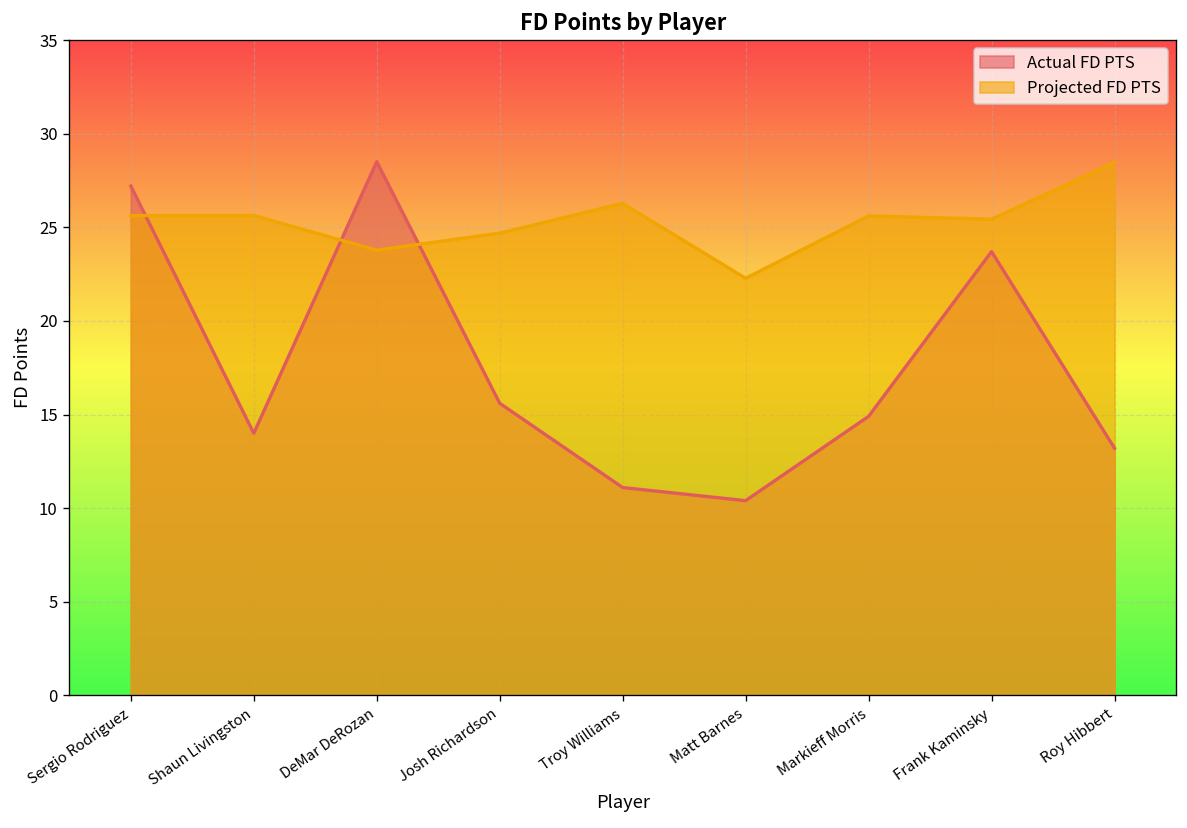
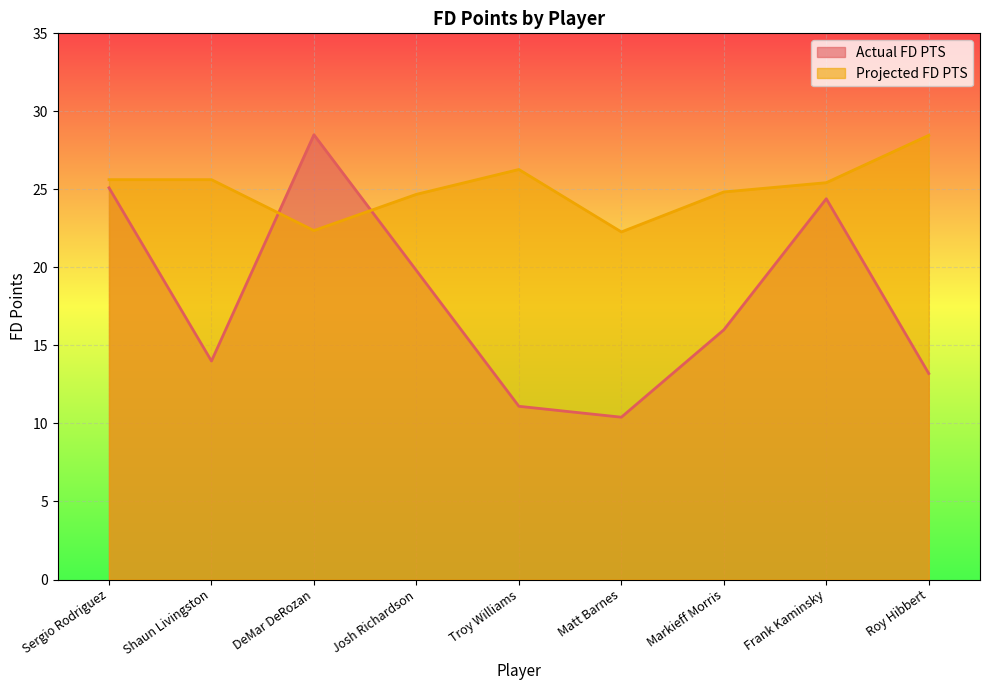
  {
    "Actual FD PTS": {
-     "Sergio Rodriguez": 27.2,
+     "Sergio Rodriguez": 25.1,
      "Shaun Livingston": 14.0,
      "DeMar DeRozan": 28.5,
-     "Josh Richardson": 15.6,
+     "Josh Richardson": 19.8,
      "Troy Williams": 11.1,
      "Matt Barnes": 10.4,
-     "Markieff Morris": 14.9,
-     "Frank Kaminsky": 23.7,
+     "Markieff Morris": 16.0,
+     "Frank Kaminsky": 24.4,
      "Roy Hibbert": 13.2
    },
    "Projected FD PTS": {
      "Sergio Rodriguez": 25.6,
      "Shaun Livingston": 25.6,
-     "DeMar DeRozan": 23.8,
+     "DeMar DeRozan": 22.4,
      "Josh Richardson": 24.7,
      "Troy Williams": 26.3,
      "Matt Barnes": 22.3,
-     "Markieff Morris": 25.6,
+     "Markieff Morris": 24.8,
      "Frank Kaminsky": 25.4,
      "Roy Hibbert": 28.5
    }
  }
